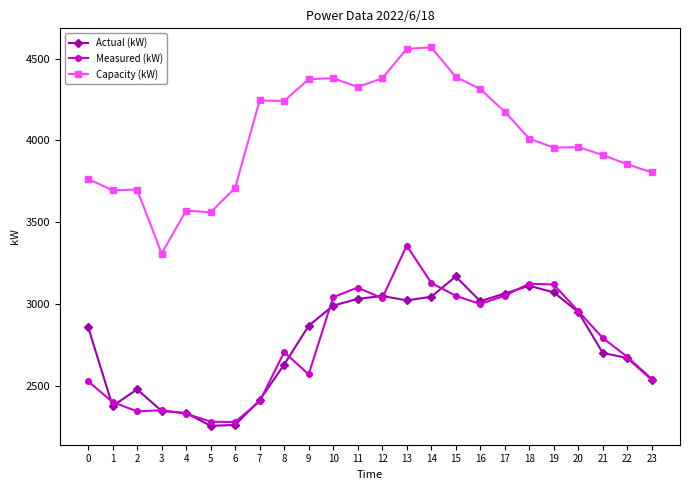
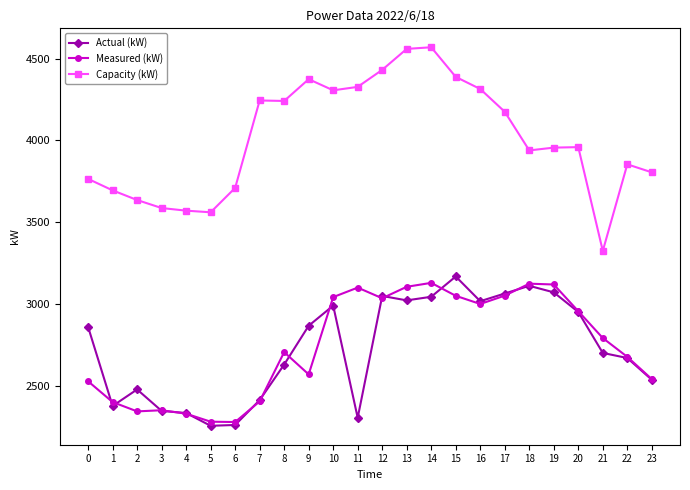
  {
    "Actual (kW)": {
      "0": 2860,
      "1": 2380,
      "2": 2480,
      "5": 2260,
      "6": 2260,
      "8": 2630,
      "9": 2870,
      "10": 2990,
-     "11": 3030,
+     "11": 2310,
      "13": 3020,
      "14": 3050,
      "15": 3170,
      "16": 3020,
      "19": 3070,
      "21": 2700
    },
    "Measured (kW)": {
      "0": 2530,
      "1": 2400,
      "2": 2350,
      "5": 2280,
      "6": 2280,
      "8": 2710,
      "9": 2570,
      "10": 3040,
      "11": 3100,
-     "13": 3360,
+     "13": 3110,
      "14": 3130,
      "15": 3050,
      "16": 3000,
      "19": 3120,
      "21": 2790
    },
    "Capacity (kW)": {
      "0": 3770,
      "1": 3700,
-     "2": 3700,
-     "3": 3310,
+     "2": 3640,
+     "3": 3590,
      "4": 3570,
      "5": 3560,
      "6": 3710,
      "7": 4240,
      "8": 4240,
      "9": 4370,
-     "10": 4380,
+     "10": 4310,
      "11": 4330,
-     "12": 4380,
+     "12": 4430,
      "13": 4560,
      "14": 4570,
      "15": 4390,
      "16": 4310,
      "17": 4180,
-     "18": 4010,
+     "18": 3940,
      "19": 3960,
      "20": 3960,
-     "21": 3910,
+     "21": 3330,
      "22": 3850,
      "23": 3810
    }
  }
